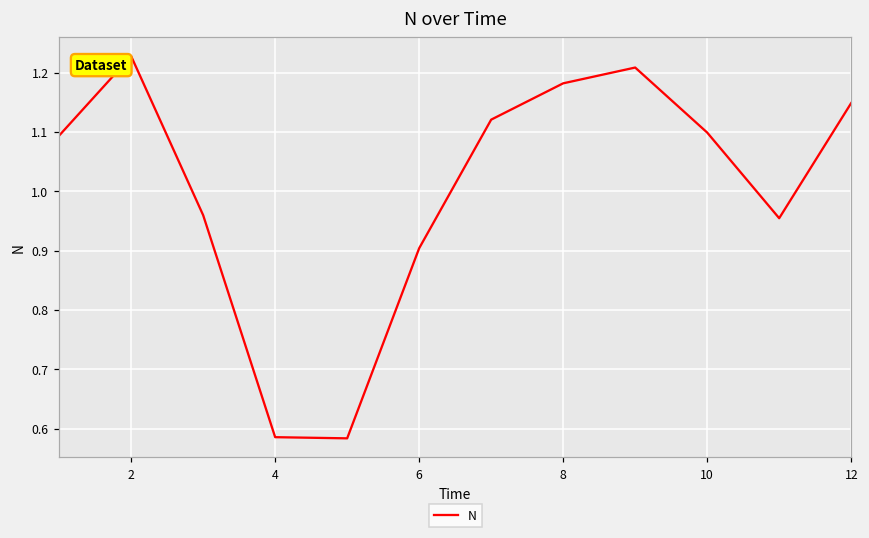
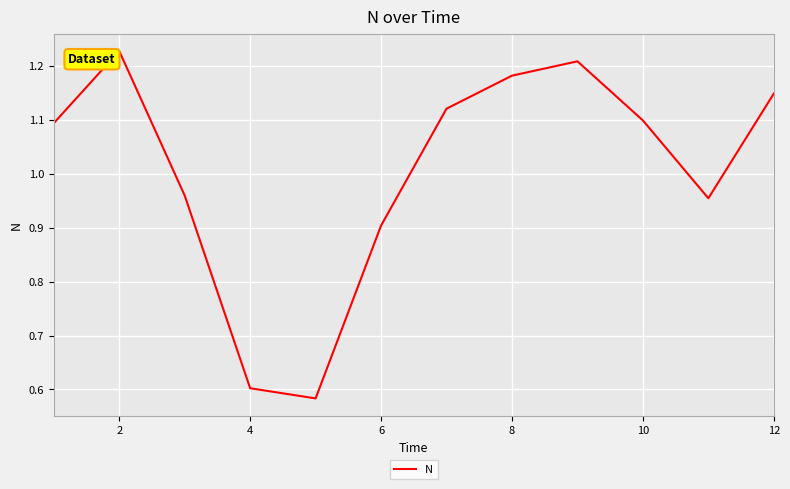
  {
-   "4": 0.59,
+   "4": 0.60,
    "6": 0.90,
    "8": 1.18,
    "10": 1.10,
    "12": 1.15
  }
